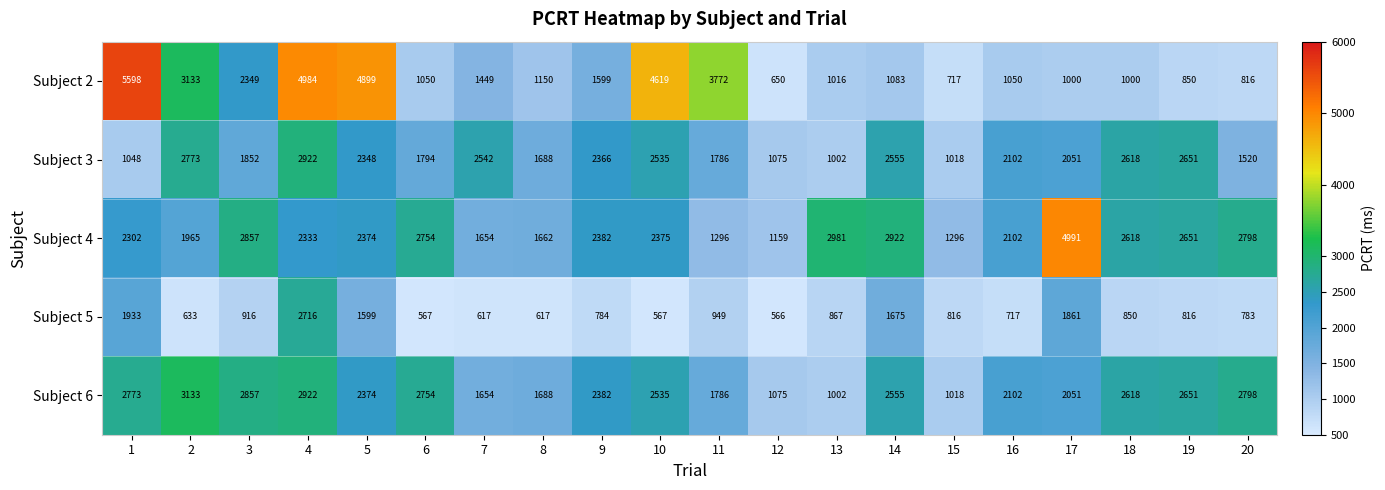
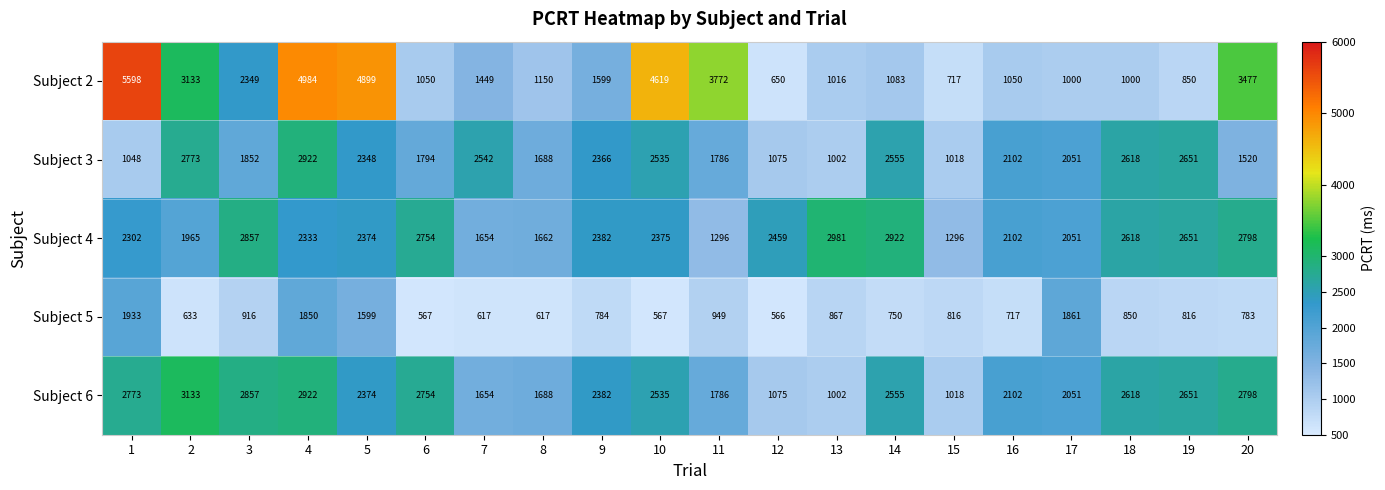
  {
    "Subject 2": {
      "1": 5598,
      "2": 3133,
      "3": 2349,
      "4": 4984,
      "5": 4899,
      "6": 1050,
      "7": 1449,
      "8": 1150,
      "9": 1599,
      "10": 4619,
      "11": 3772,
      "12": 650,
      "13": 1016,
      "14": 1083,
      "15": 717,
      "16": 1050,
      "17": 1000,
      "18": 1000,
      "19": 850,
-     "20": 816
+     "20": 3477
    },
    "Subject 3": {
      "1": 1048,
      "2": 2773,
      "3": 1852,
      "4": 2922,
      "5": 2348,
      "6": 1794,
      "7": 2542,
      "8": 1688,
      "9": 2366,
      "10": 2535,
      "11": 1786,
      "12": 1075,
      "13": 1002,
      "14": 2555,
      "15": 1018,
      "16": 2102,
      "17": 2051,
      "18": 2618,
      "19": 2651,
      "20": 1520
    },
    "Subject 4": {
      "1": 2302,
      "2": 1965,
      "3": 2857,
      "4": 2333,
      "5": 2374,
      "6": 2754,
      "7": 1654,
      "8": 1662,
      "9": 2382,
      "10": 2375,
      "11": 1296,
-     "12": 1159,
+     "12": 2459,
      "13": 2981,
      "14": 2922,
      "15": 1296,
      "16": 2102,
-     "17": 4991,
+     "17": 2051,
      "18": 2618,
      "19": 2651,
      "20": 2798
    },
    "Subject 5": {
      "1": 1933,
      "2": 633,
      "3": 916,
-     "4": 2716,
+     "4": 1850,
      "5": 1599,
      "6": 567,
      "7": 617,
      "8": 617,
      "9": 784,
      "10": 567,
      "11": 949,
      "12": 566,
      "13": 867,
-     "14": 1675,
+     "14": 750,
      "15": 816,
      "16": 717,
      "17": 1861,
      "18": 850,
      "19": 816,
      "20": 783
    },
    "Subject 6": {
      "1": 2773,
      "2": 3133,
      "3": 2857,
      "4": 2922,
      "5": 2374,
      "6": 2754,
      "7": 1654,
      "8": 1688,
      "9": 2382,
      "10": 2535,
      "11": 1786,
      "12": 1075,
      "13": 1002,
      "14": 2555,
      "15": 1018,
      "16": 2102,
      "17": 2051,
      "18": 2618,
      "19": 2651,
      "20": 2798
    }
  }
